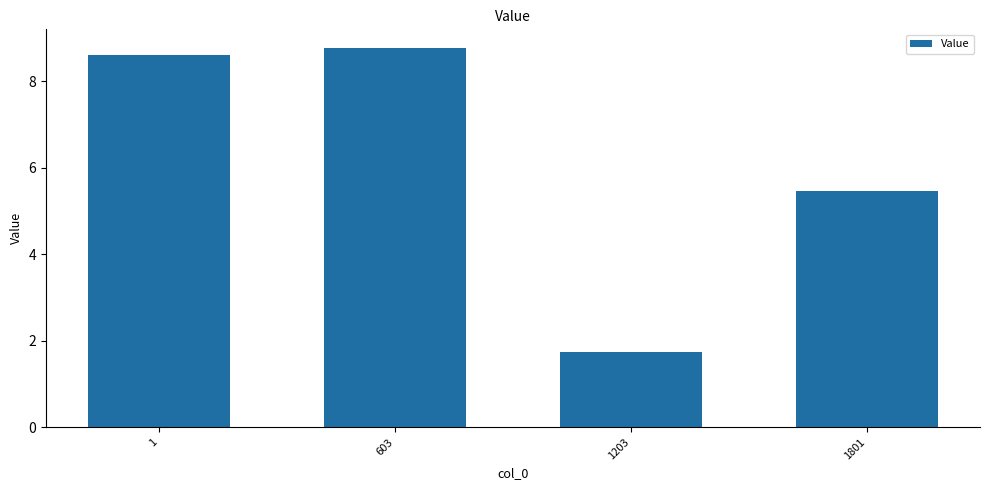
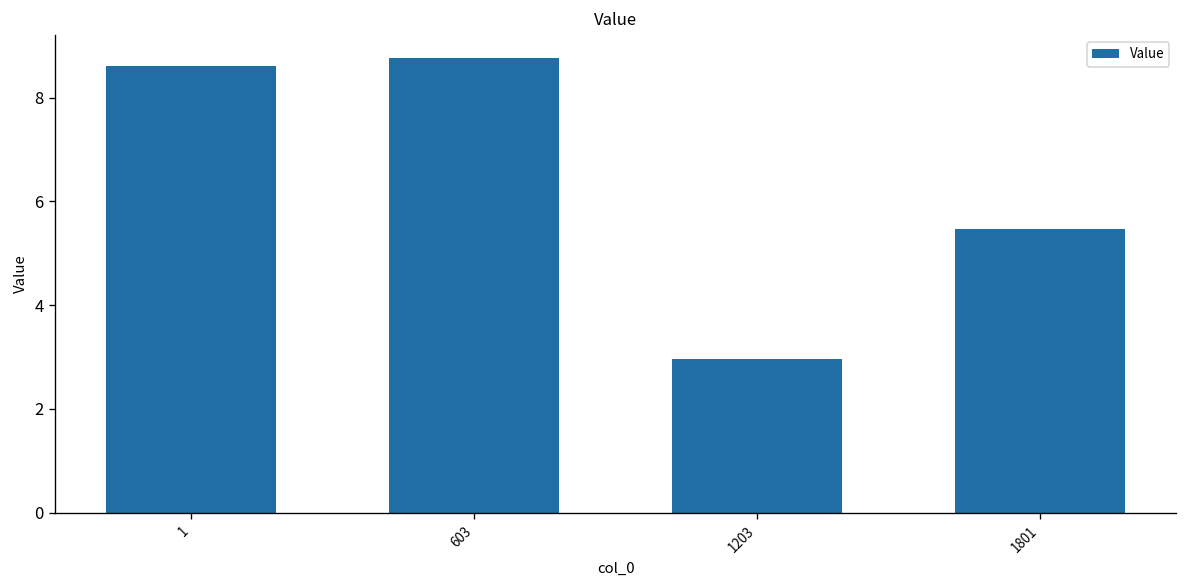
  {
    "1": 8.6,
    "603": 8.8,
-   "1203": 1.7,
+   "1203": 3.0,
    "1801": 5.5
  }
